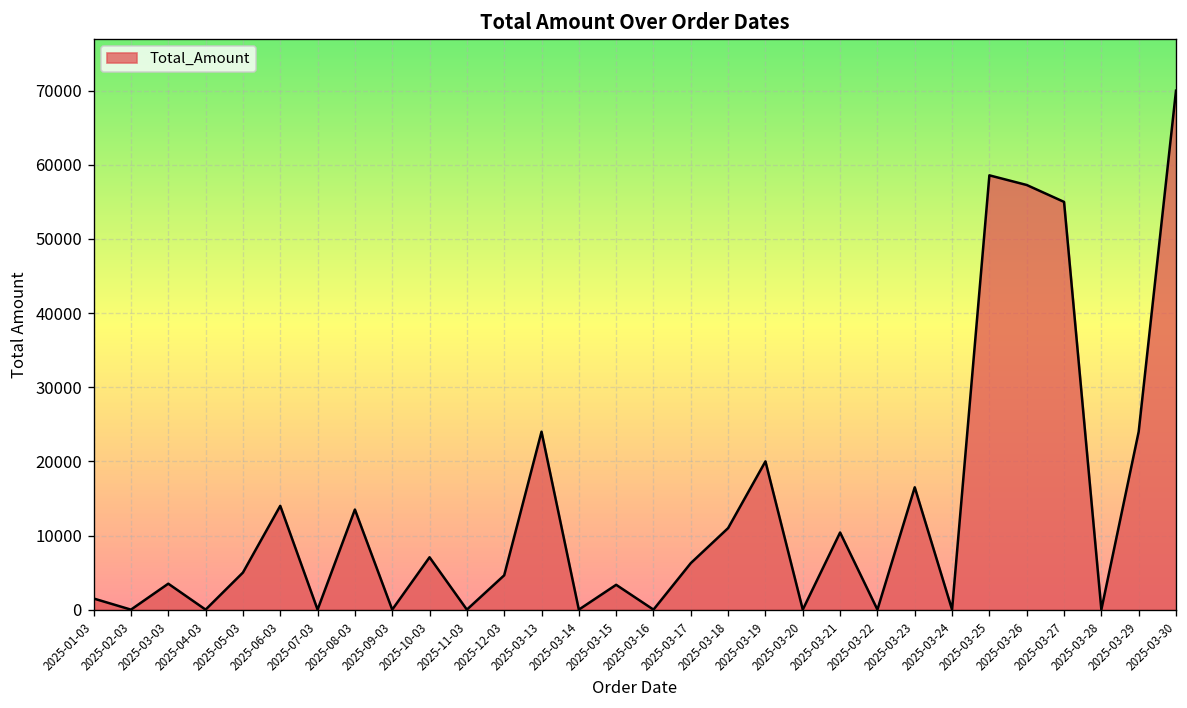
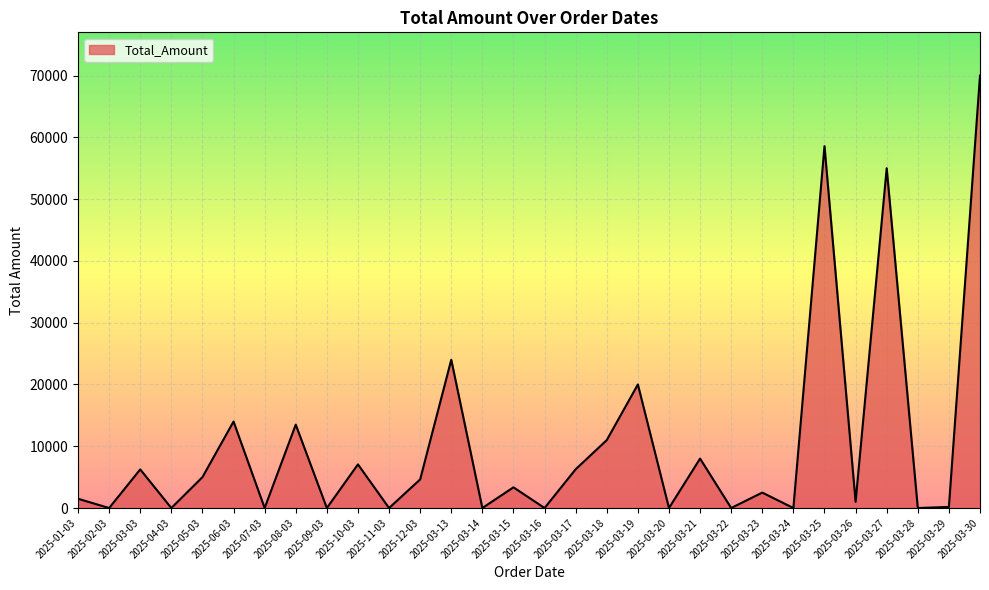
  {
    "2025-01-03": 2000,
    "2025-02-03": 0,
-   "2025-03-03": 4000,
+   "2025-03-03": 6000,
    "2025-04-03": 0,
    "2025-05-03": 5000,
    "2025-06-03": 14000,
    "2025-07-03": 0,
    "2025-08-03": 14000,
    "2025-09-03": 0,
    "2025-10-03": 7000,
    "2025-11-03": 0,
    "2025-12-03": 5000,
    "2025-03-13": 24000,
    "2025-03-14": 0,
    "2025-03-15": 3000,
    "2025-03-16": 0,
    "2025-03-17": 6000,
    "2025-03-18": 11000,
    "2025-03-19": 20000,
    "2025-03-20": 0,
-   "2025-03-21": 10000,
+   "2025-03-21": 8000,
    "2025-03-22": 0,
-   "2025-03-23": 17000,
+   "2025-03-23": 3000,
    "2025-03-24": 0,
    "2025-03-25": 59000,
-   "2025-03-26": 57000,
+   "2025-03-26": 1000,
    "2025-03-27": 55000,
    "2025-03-28": 0,
-   "2025-03-29": 24000,
+   "2025-03-29": 0,
    "2025-03-30": 70000
  }
